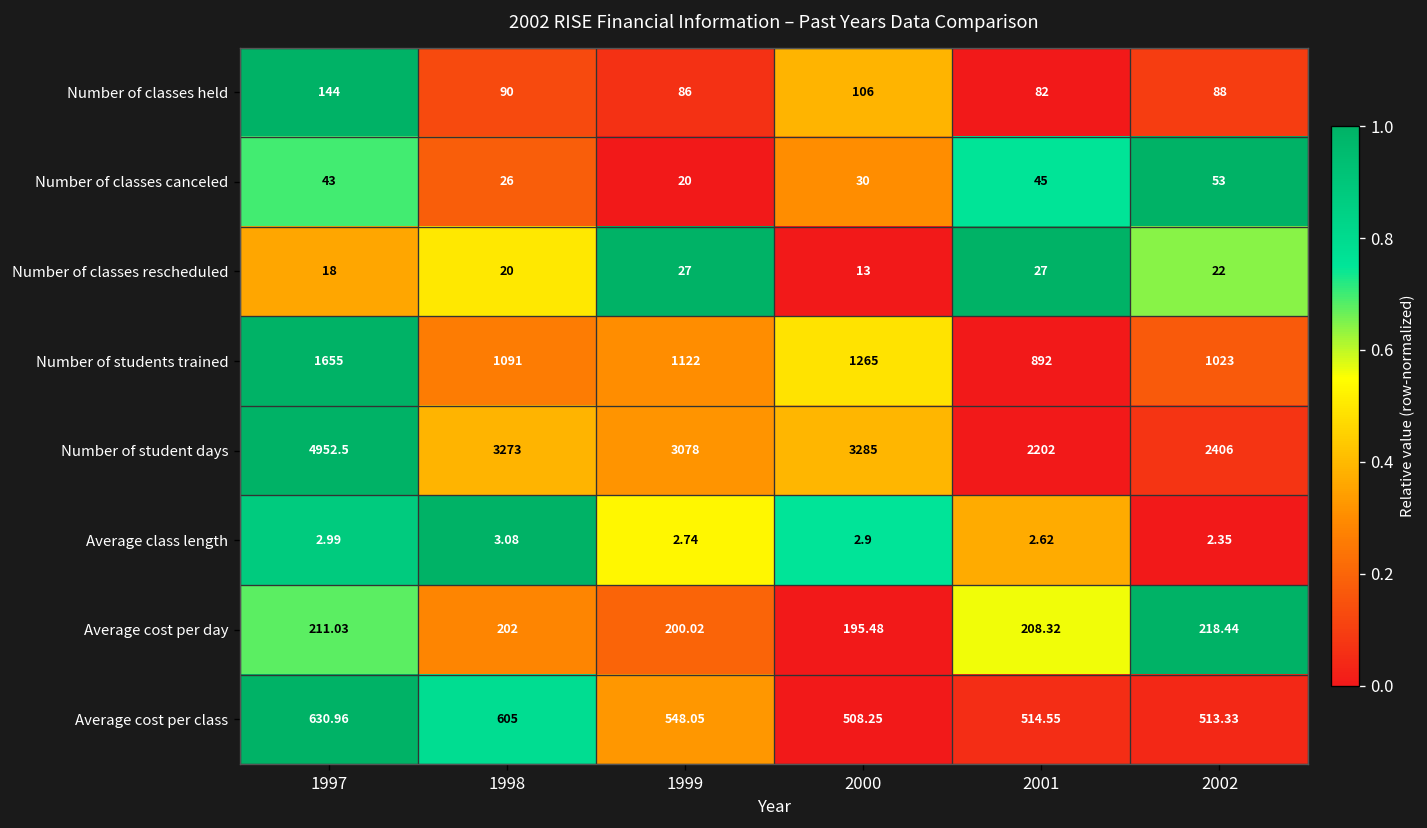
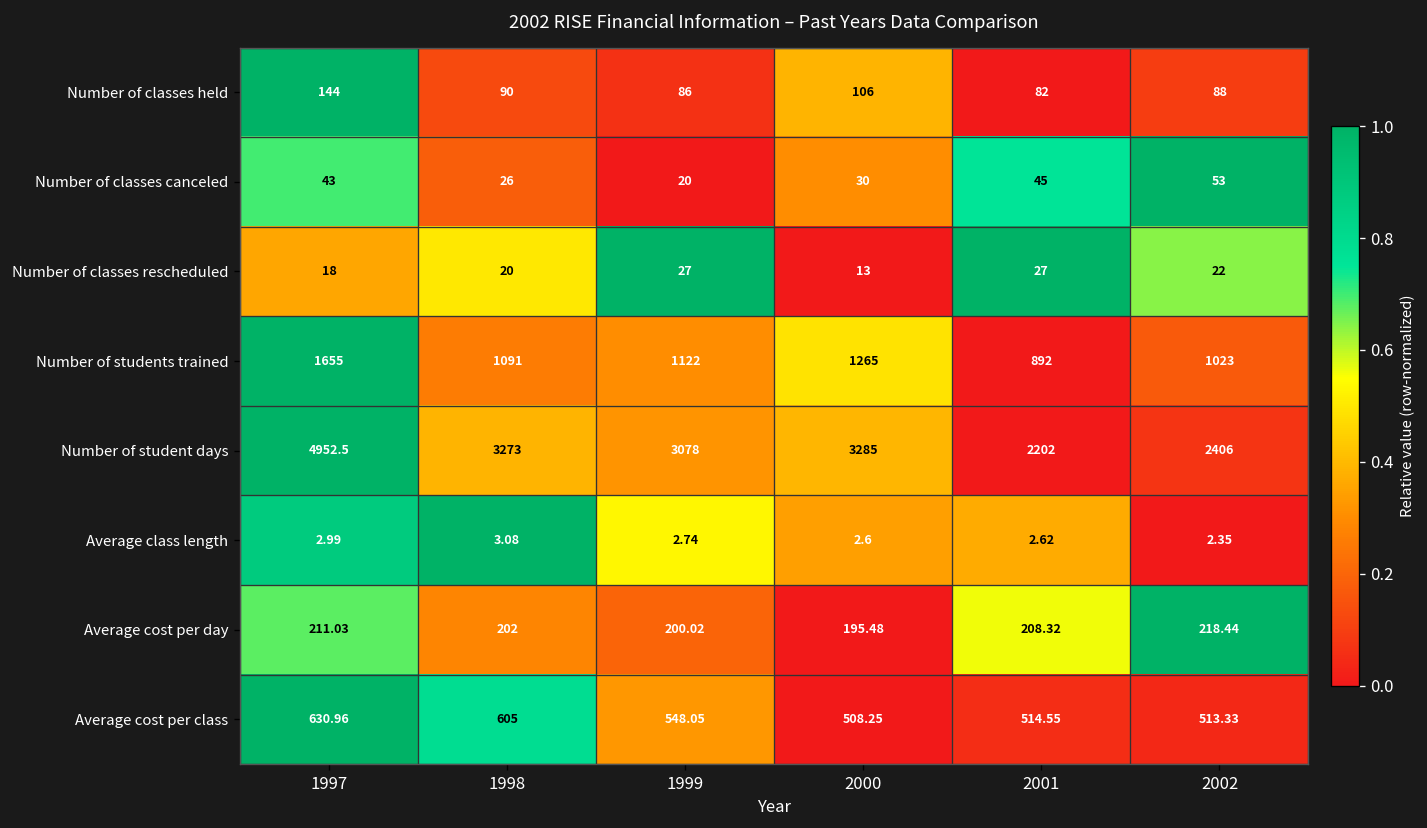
  {
    "Number of classes held": {
      "1997": 144,
      "1998": 90,
      "1999": 86,
      "2000": 106,
      "2001": 82,
      "2002": 88
    },
    "Number of classes canceled": {
      "1997": 43,
      "1998": 26,
      "1999": 20,
      "2000": 30,
      "2001": 45,
      "2002": 53
    },
    "Number of classes rescheduled": {
      "1997": 18,
      "1998": 20,
      "1999": 27,
      "2000": 13,
      "2001": 27,
      "2002": 22
    },
    "Number of students trained": {
      "1997": 1655,
      "1998": 1091,
      "1999": 1122,
      "2000": 1265,
      "2001": 892,
      "2002": 1023
    },
    "Number of student days": {
      "1997": 4952.5,
      "1998": 3273,
      "1999": 3078,
      "2000": 3285,
      "2001": 2202,
      "2002": 2406
    },
    "Average class length": {
      "1997": 2.99,
      "1998": 3.08,
      "1999": 2.74,
-     "2000": 2.9,
+     "2000": 2.6,
      "2001": 2.62,
      "2002": 2.35
    },
    "Average cost per day": {
      "1997": 211.03,
      "1998": 202,
      "1999": 200.02,
      "2000": 195.48,
      "2001": 208.32,
      "2002": 218.44
    },
    "Average cost per class": {
      "1997": 630.96,
      "1998": 605,
      "1999": 548.05,
      "2000": 508.25,
      "2001": 514.55,
      "2002": 513.33
    }
  }
